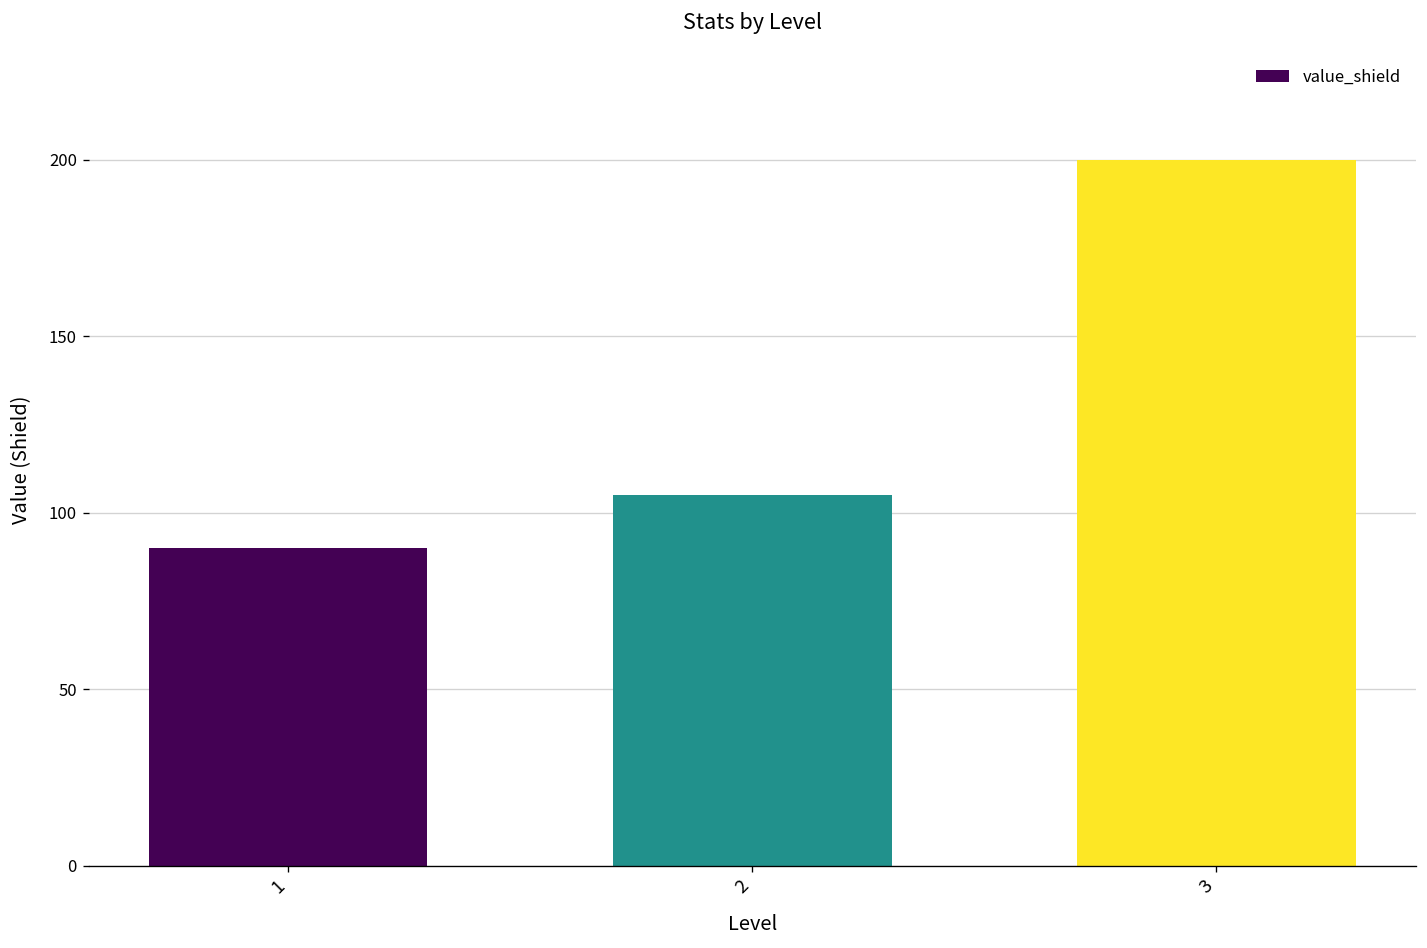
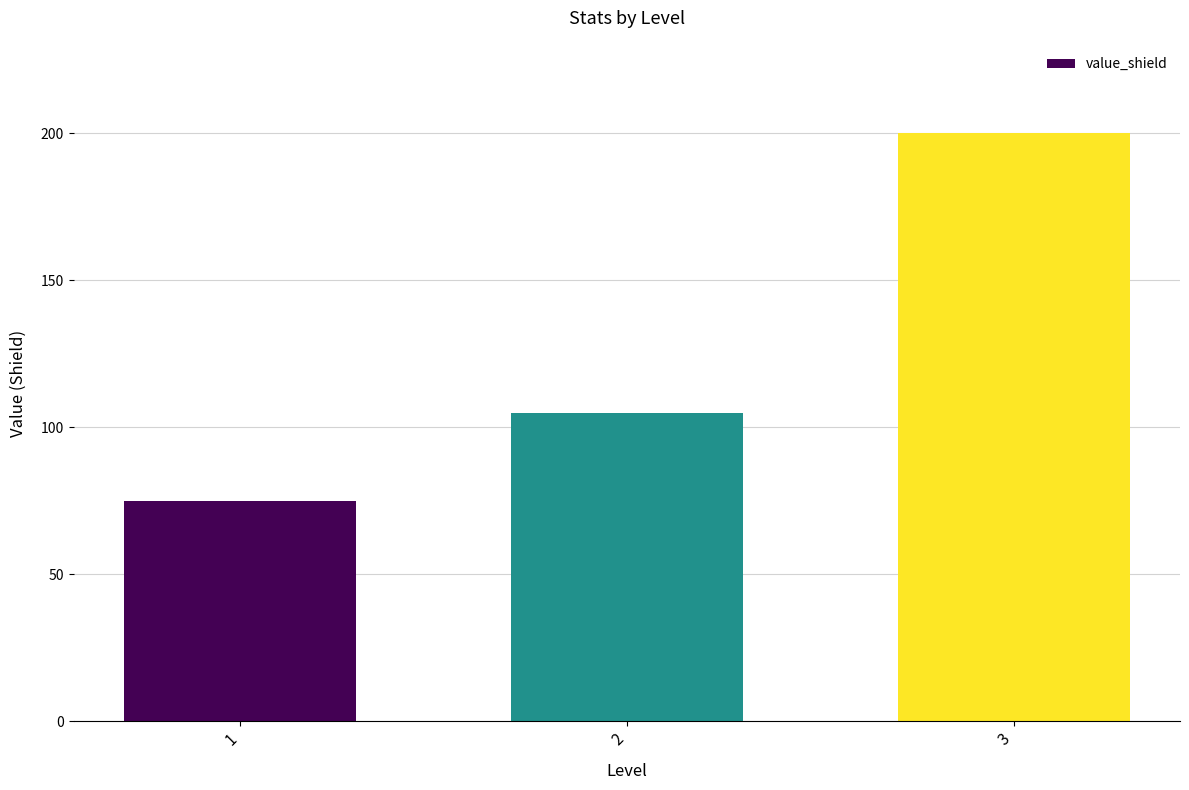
  {
-   "1": 90,
+   "1": 75,
    "2": 105,
    "3": 200
  }
